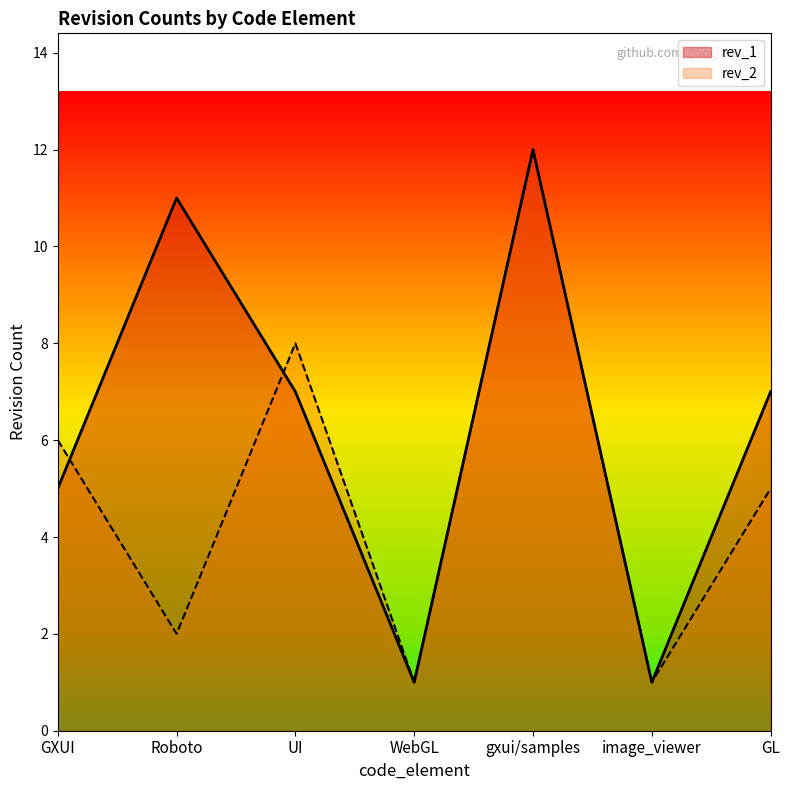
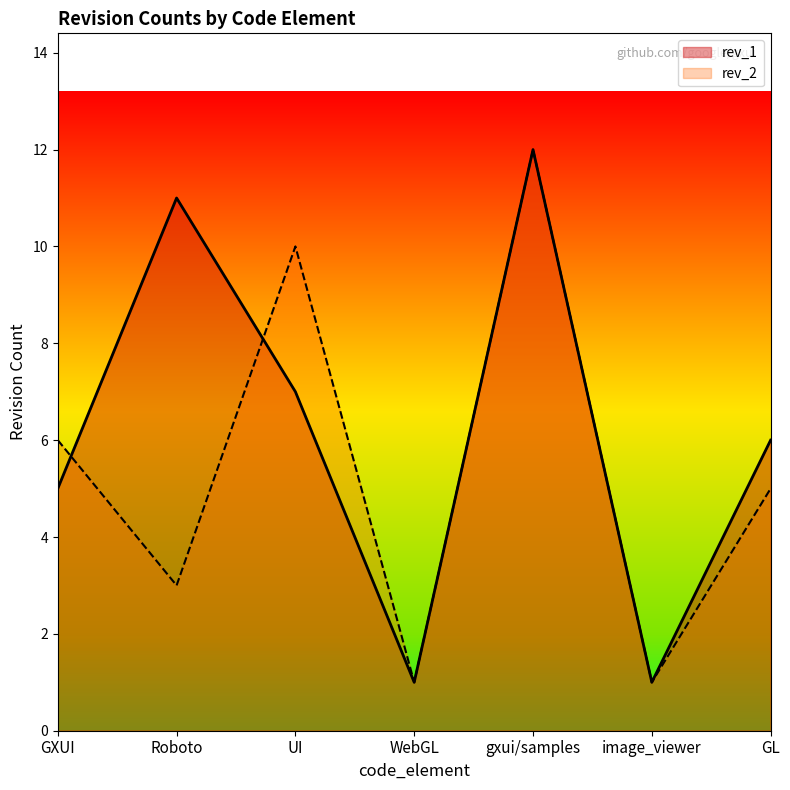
  {
    "rev_1": {
      "GXUI": 5,
      "Roboto": 11,
      "UI": 7,
-     "GL": 7
+     "GL": 6
    },
    "rev_2": {
      "GXUI": 6,
-     "Roboto": 2,
-     "UI": 8,
+     "Roboto": 3,
+     "UI": 10,
      "GL": 5
    }
  }
